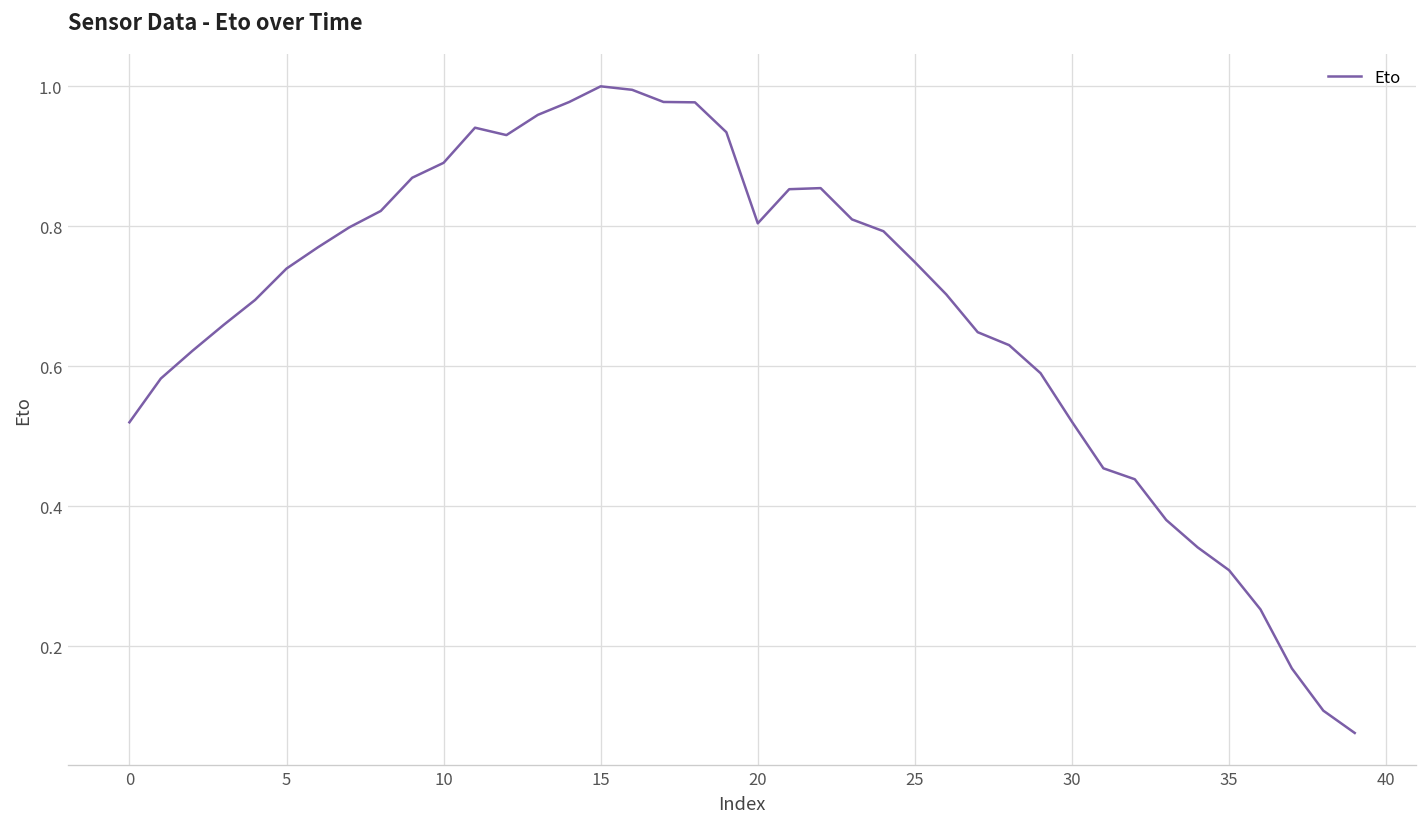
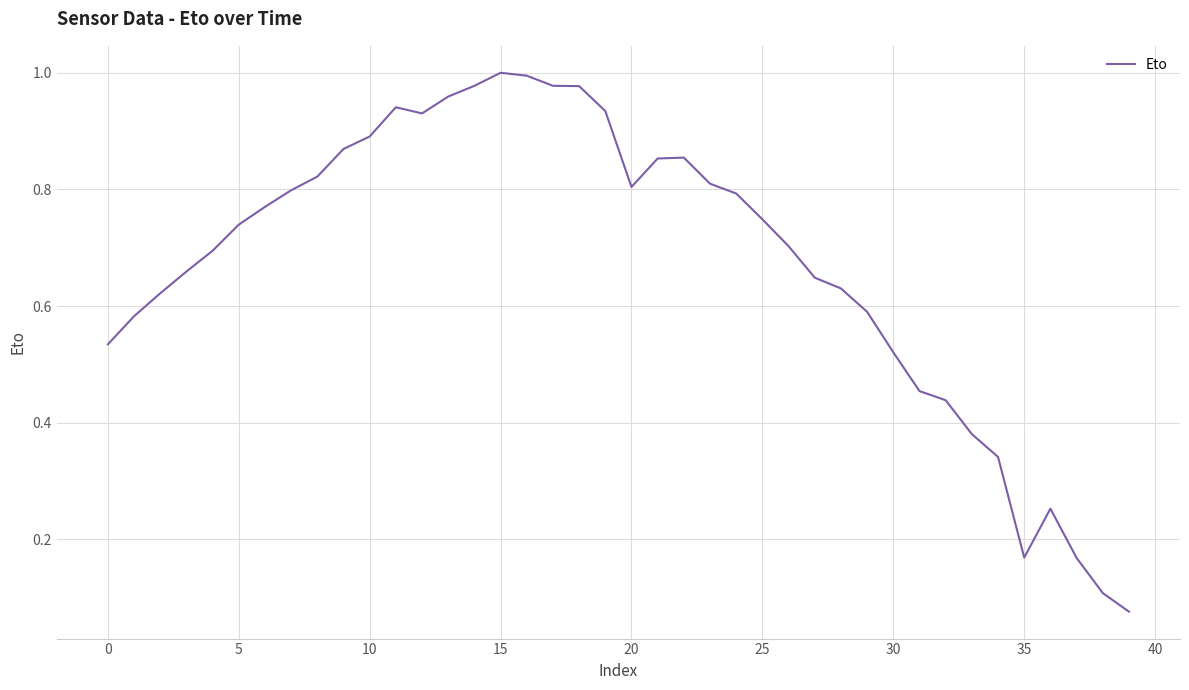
  {
-   "0": 0.52,
+   "0": 0.53,
    "5": 0.74,
    "10": 0.89,
    "15": 1.00,
    "20": 0.80,
    "25": 0.75,
    "30": 0.52,
-   "35": 0.31
+   "35": 0.17
  }
